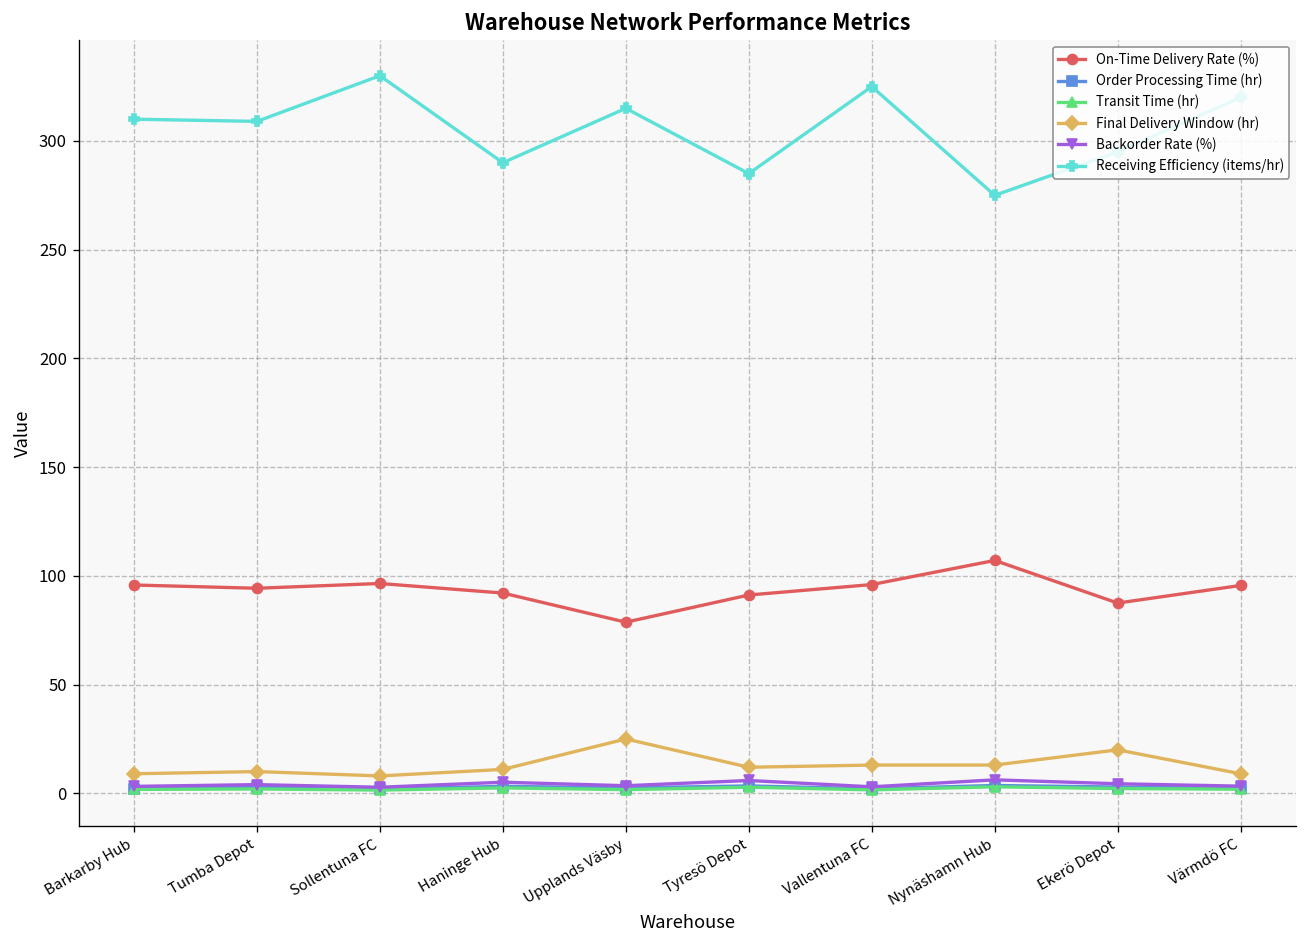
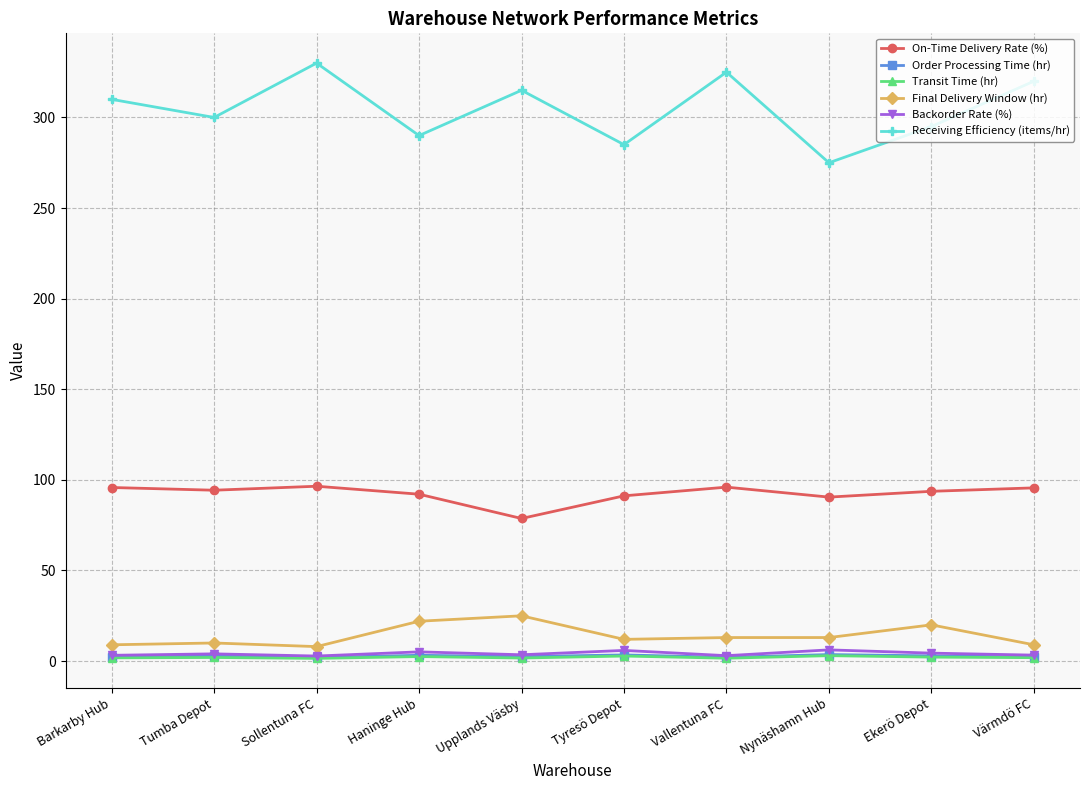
  {
    "On-Time Delivery Rate (%)": {
      "Barkarby Hub": 96,
      "Tumba Depot": 94,
      "Sollentuna FC": 97,
      "Haninge Hub": 92,
      "Upplands Väsby": 79,
      "Tyresö Depot": 91,
      "Vallentuna FC": 96,
-     "Nynäshamn Hub": 107,
-     "Ekerö Depot": 88,
+     "Nynäshamn Hub": 91,
+     "Ekerö Depot": 94,
      "Värmdö FC": 96
    },
    "Final Delivery Window (hr)": {
      "Barkarby Hub": 9,
      "Tumba Depot": 10,
      "Sollentuna FC": 8,
-     "Haninge Hub": 11,
+     "Haninge Hub": 22,
      "Upplands Väsby": 25,
      "Tyresö Depot": 12,
      "Vallentuna FC": 13,
      "Nynäshamn Hub": 13,
      "Ekerö Depot": 20,
      "Värmdö FC": 9
    },
    "Backorder Rate (%)": {
      "Haninge Hub": 5,
      "Tyresö Depot": 6,
      "Nynäshamn Hub": 6,
      "Ekerö Depot": 4
    },
    "Receiving Efficiency (items/hr)": {
      "Barkarby Hub": 310,
-     "Tumba Depot": 309,
+     "Tumba Depot": 300,
      "Sollentuna FC": 330,
      "Haninge Hub": 290,
      "Upplands Väsby": 315,
      "Tyresö Depot": 285,
      "Vallentuna FC": 325,
      "Nynäshamn Hub": 275
    }
  }
